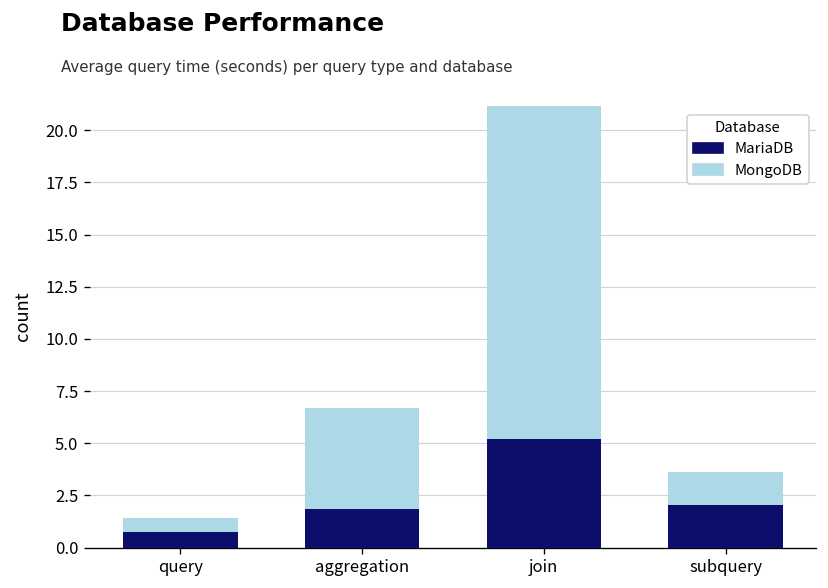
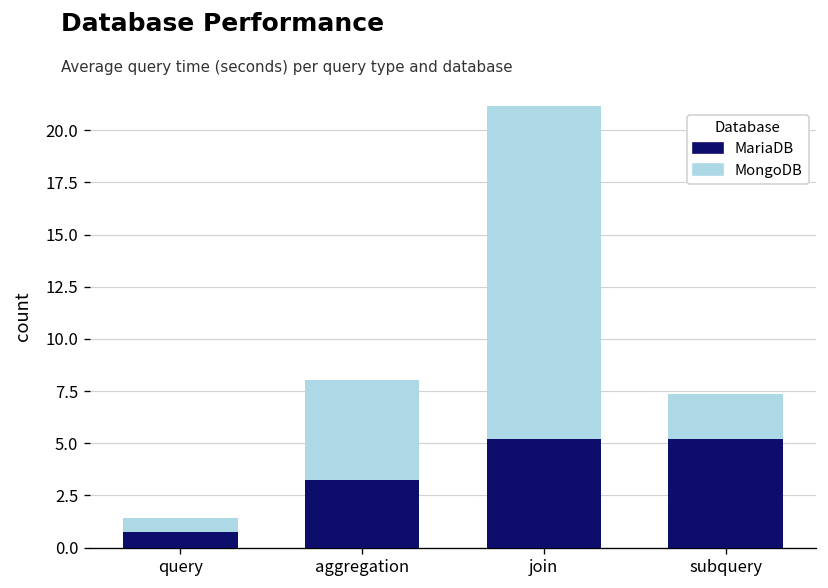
  {
    "MariaDB": {
      "query": 0.7,
-     "aggregation": 1.9,
+     "aggregation": 3.2,
      "join": 5.2,
-     "subquery": 2.0
+     "subquery": 5.2
    },
    "MongoDB": {
      "query": 0.7,
      "aggregation": 4.8,
      "join": 16.0,
-     "subquery": 1.6
+     "subquery": 2.2
    }
  }
